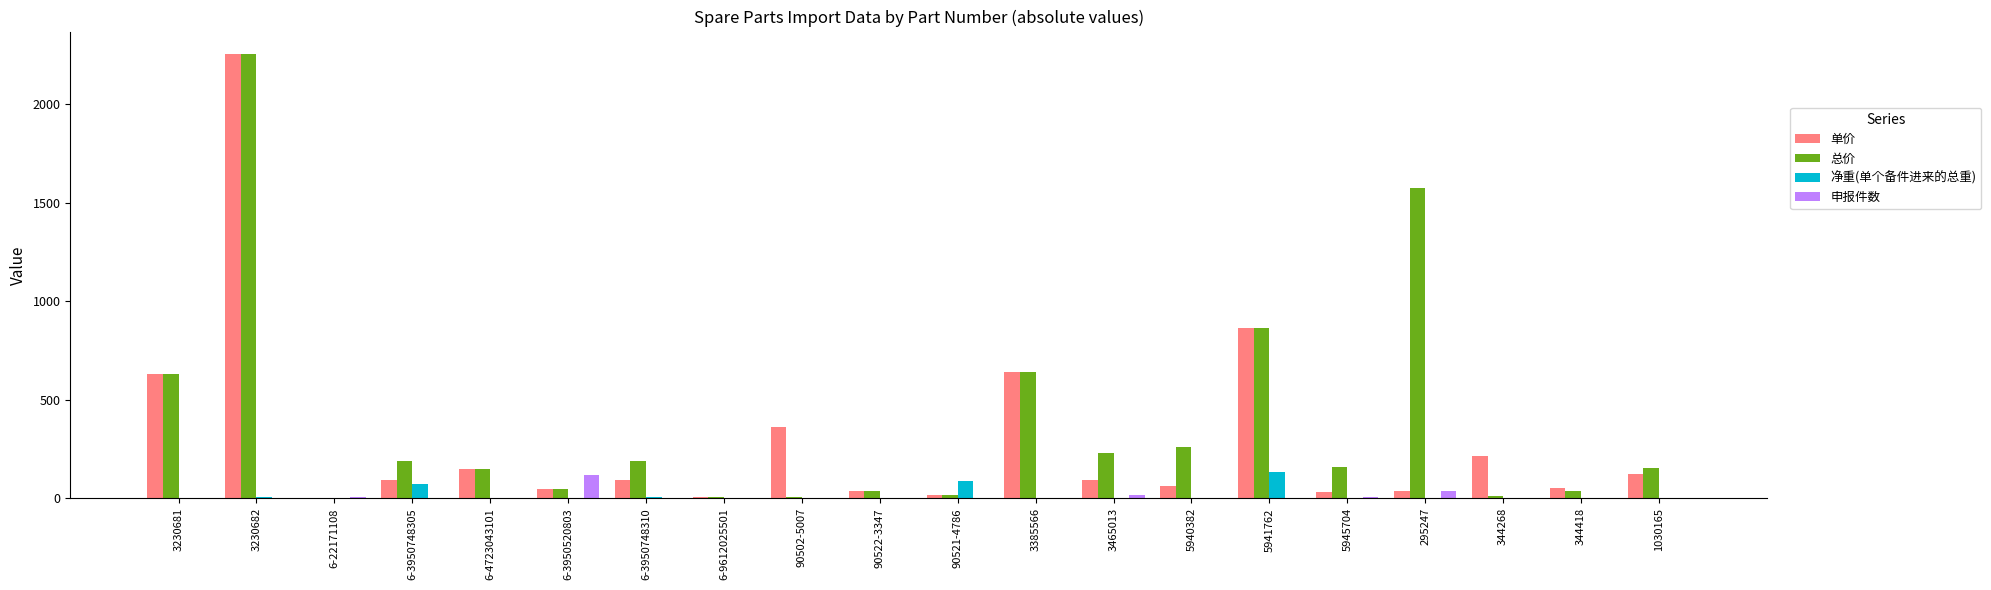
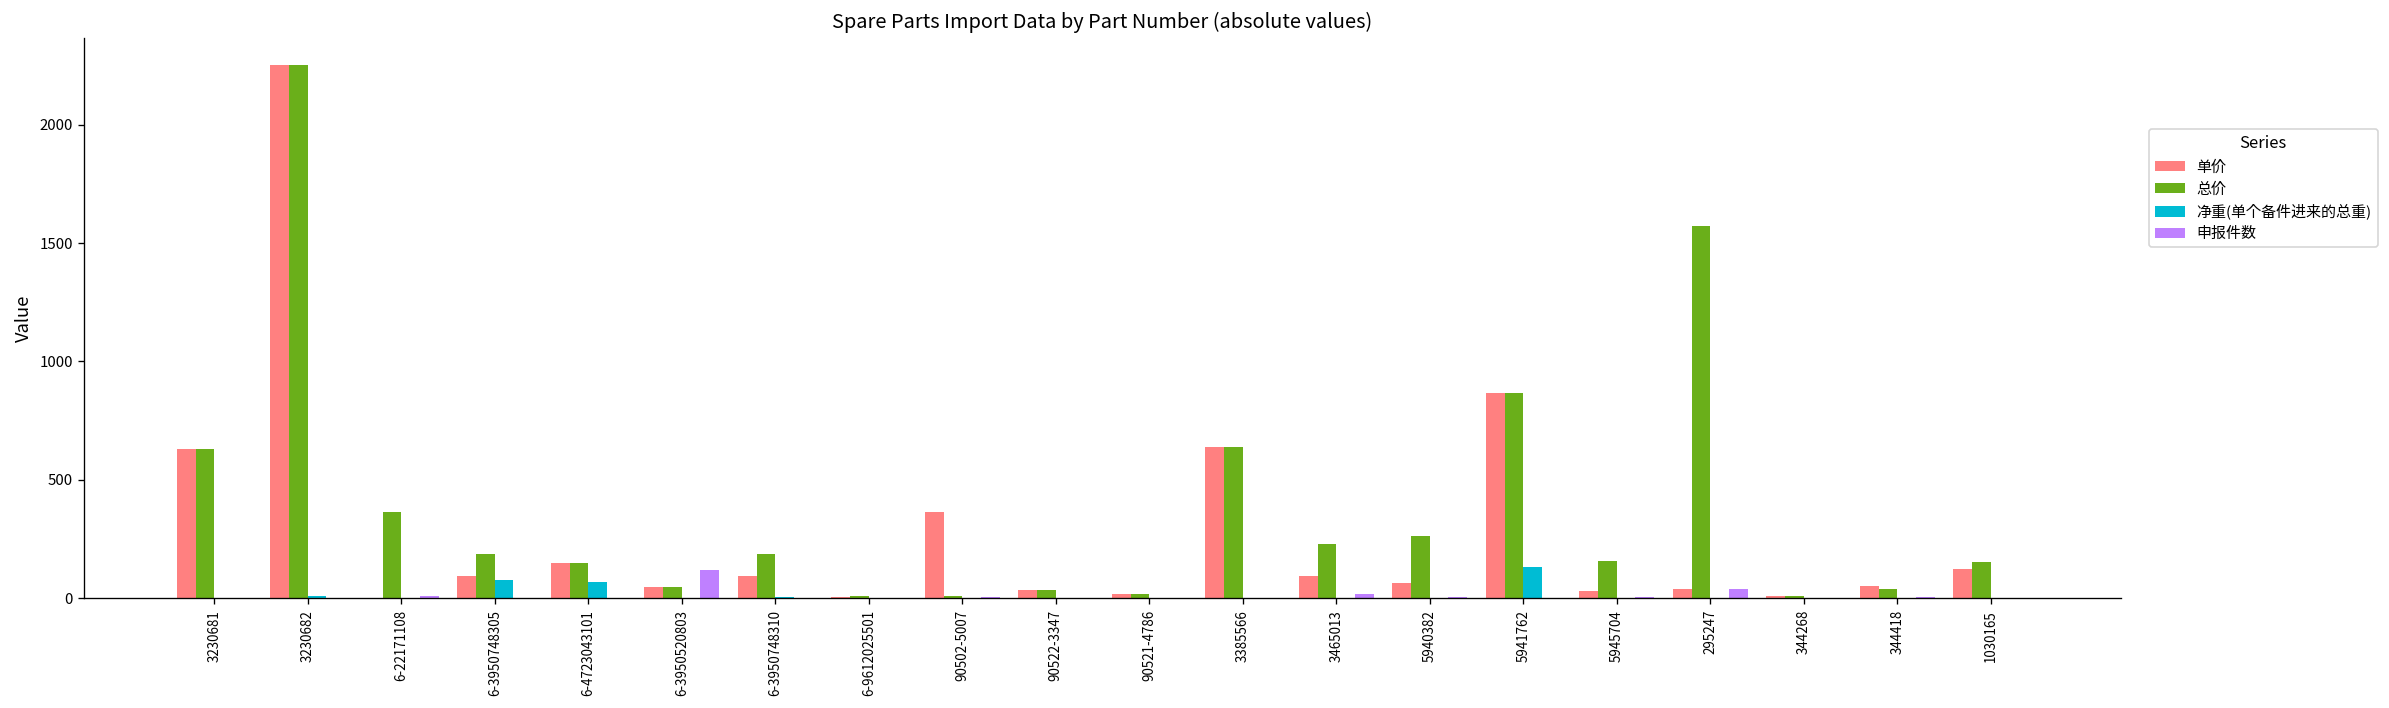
  {
    "单价": {
      "3230681": 630,
      "3230682": 2250,
      "6-3950748305": 90,
      "6-4723043101": 150,
      "6-3950520803": 50,
      "6-3950748310": 90,
      "90502-5007": 360,
      "90522-3347": 40,
      "90521-4786": 20,
      "3385566": 640,
      "3465013": 90,
      "5940382": 70,
      "5941762": 870,
      "5945704": 30,
      "295247": 40,
-     "344268": 220,
+     "344268": 10,
      "344418": 50,
      "1030165": 120
    },
    "总价": {
      "3230681": 630,
      "3230682": 2250,
-     "6-22171108": 0,
+     "6-22171108": 360,
      "6-3950748305": 190,
      "6-4723043101": 150,
      "6-3950520803": 50,
      "6-3950748310": 190,
      "90522-3347": 40,
      "90521-4786": 20,
      "3385566": 640,
      "3465013": 230,
      "5940382": 260,
      "5941762": 870,
      "5945704": 160,
      "295247": 1570,
      "344418": 40,
      "1030165": 150
    },
    "净重(单个备件进来的总重)": {
      "6-3950748305": 70,
-     "6-4723043101": 0,
-     "90521-4786": 90,
+     "6-4723043101": 70,
+     "90521-4786": 0,
      "5941762": 130
    },
    "申报件数": {
      "6-3950520803": 120,
      "3465013": 20,
      "295247": 40
    }
  }
